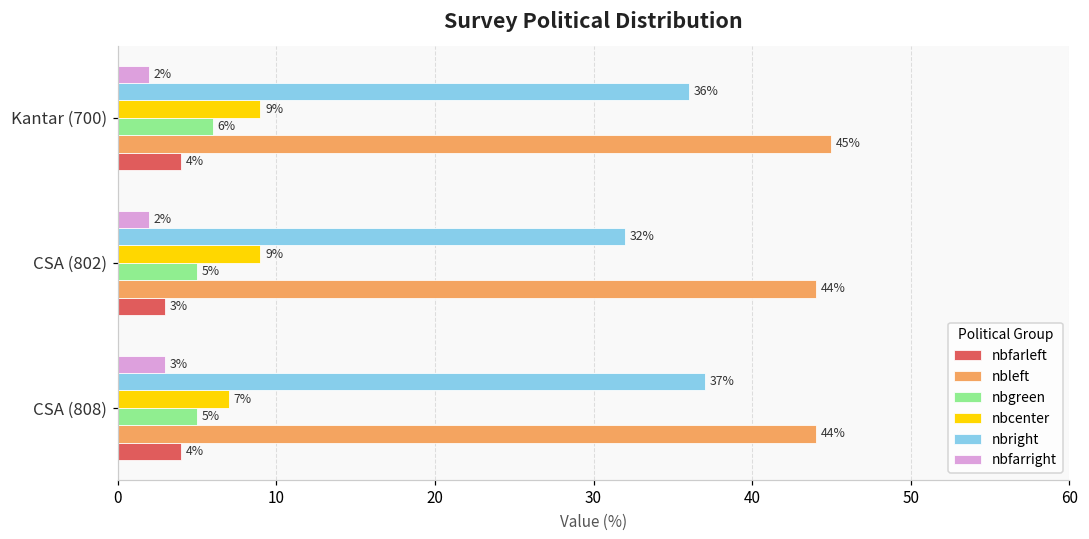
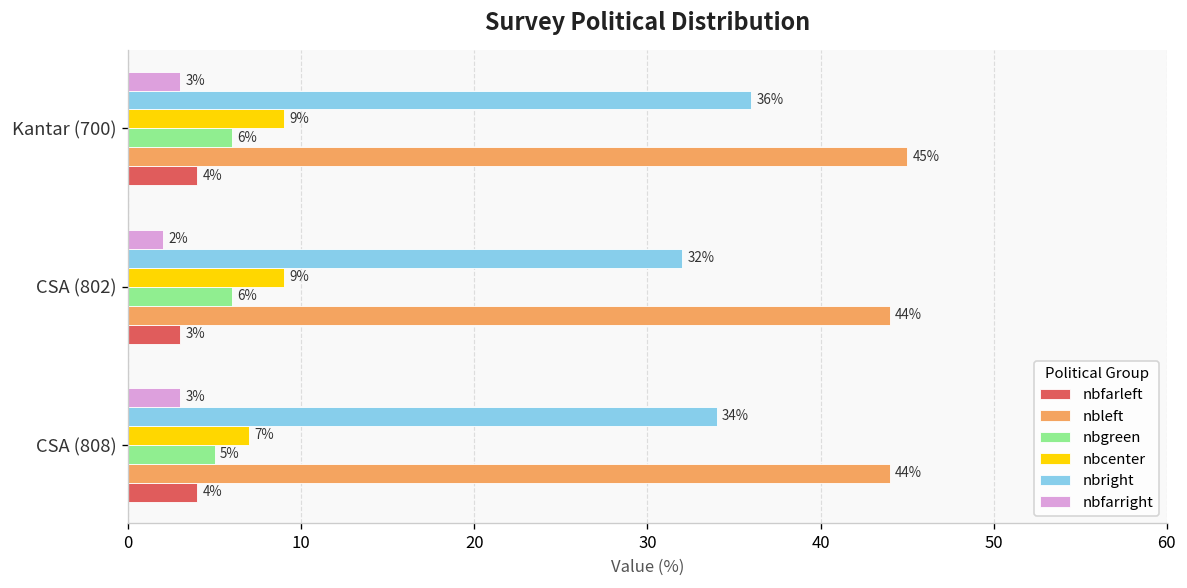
  {
    "nbfarleft": {
      "Kantar (700)": "4%",
      "CSA (802)": "3%",
      "CSA (808)": "4%"
    },
    "nbleft": {
      "Kantar (700)": "45%",
      "CSA (802)": "44%",
      "CSA (808)": "44%"
    },
    "nbgreen": {
      "Kantar (700)": "6%",
-     "CSA (802)": "5%",
+     "CSA (802)": "6%",
      "CSA (808)": "5%"
    },
    "nbcenter": {
      "Kantar (700)": "9%",
      "CSA (802)": "9%",
      "CSA (808)": "7%"
    },
    "nbright": {
      "Kantar (700)": "36%",
      "CSA (802)": "32%",
-     "CSA (808)": "37%"
+     "CSA (808)": "34%"
    },
    "nbfarright": {
-     "Kantar (700)": "2%",
+     "Kantar (700)": "3%",
      "CSA (802)": "2%",
      "CSA (808)": "3%"
    }
  }
